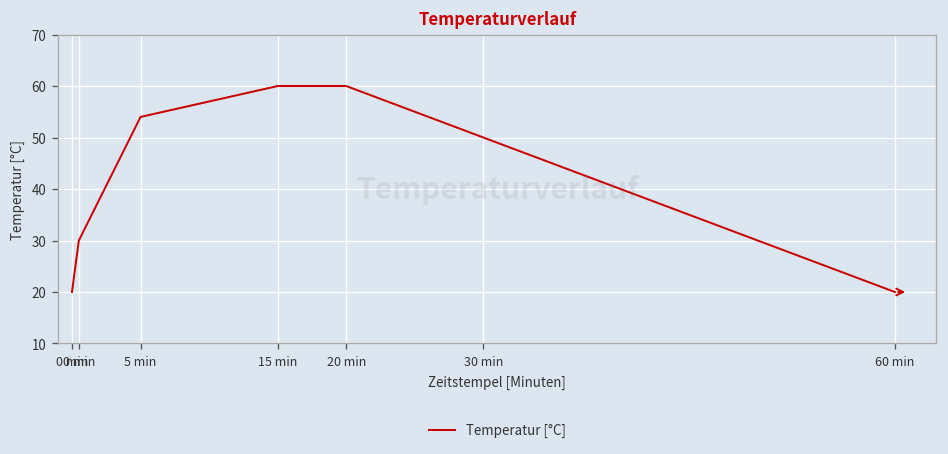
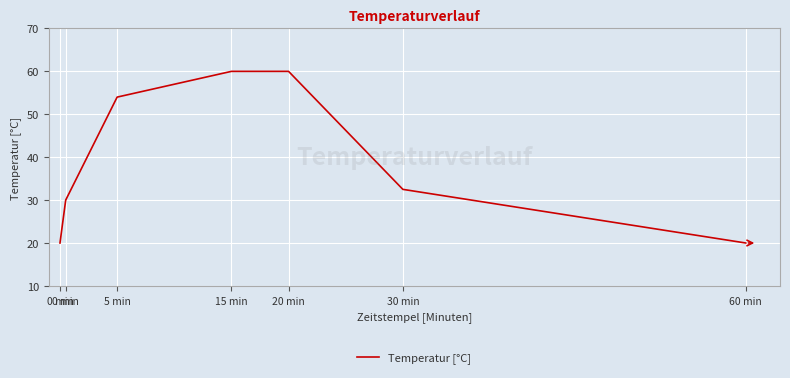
  {
    "5 min": 54,
    "15 min": 60,
    "20 min": 60,
-   "30 min": 50,
+   "30 min": 33,
    "60 min": 20
  }
